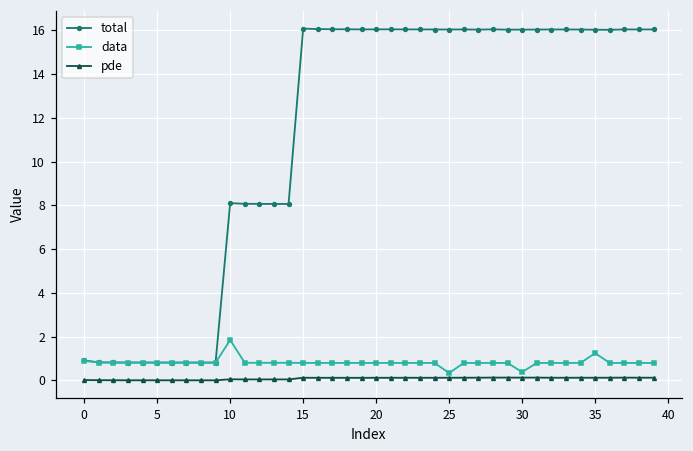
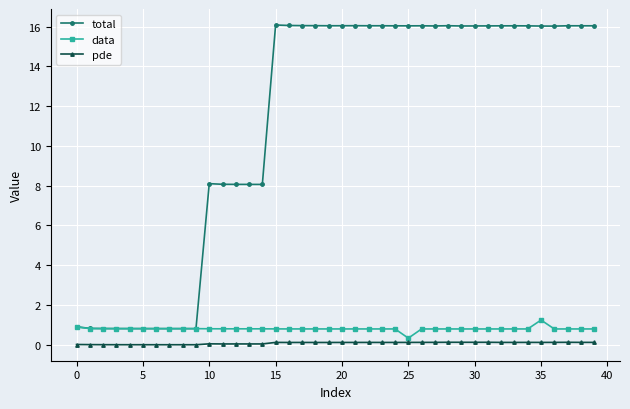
  {
    "data": {
-     "10": 1.8,
+     "10": 0.8,
      "15": 0.8,
      "20": 0.8,
      "25": 0.3,
-     "30": 0.4,
+     "30": 0.8,
      "35": 1.2
    }
  }
